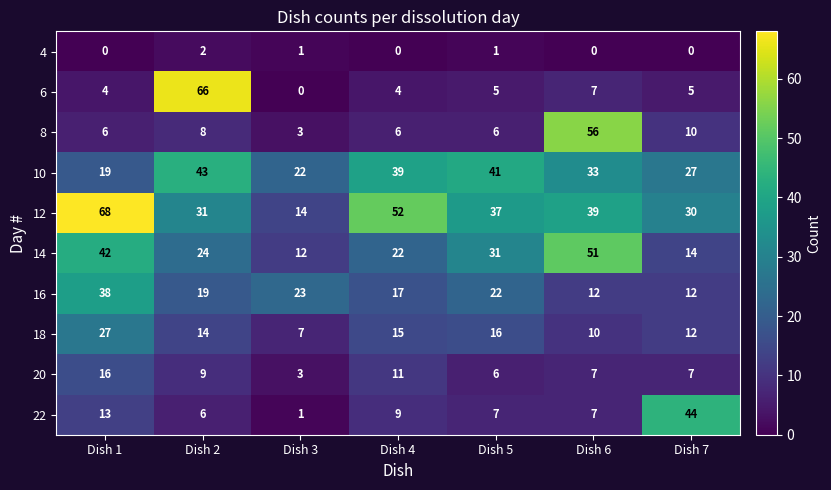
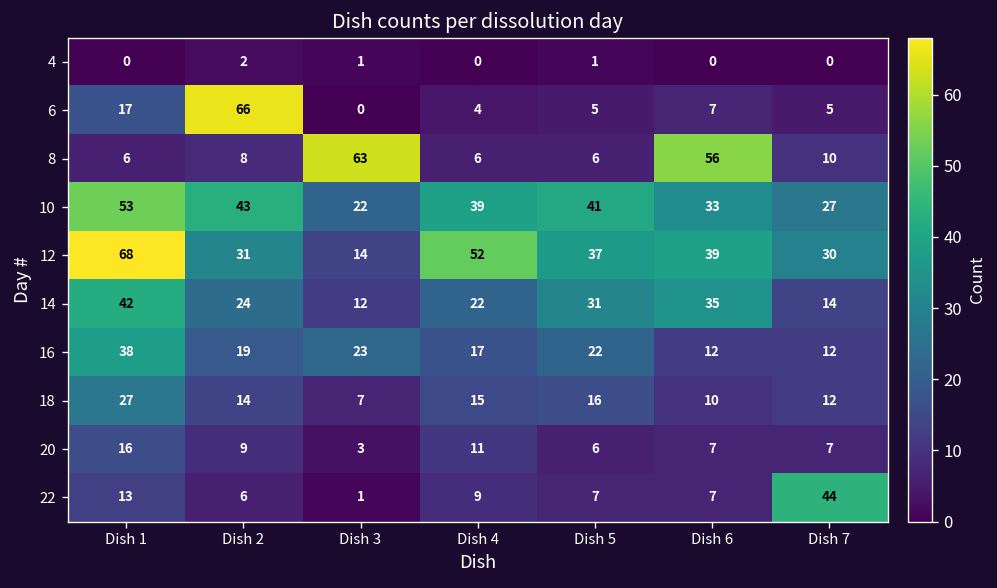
  {
    "4": {
      "Dish 1": 0,
      "Dish 2": 2,
      "Dish 3": 1,
      "Dish 4": 0,
      "Dish 5": 1,
      "Dish 6": 0,
      "Dish 7": 0
    },
    "6": {
-     "Dish 1": 4,
+     "Dish 1": 17,
      "Dish 2": 66,
      "Dish 3": 0,
      "Dish 4": 4,
      "Dish 5": 5,
      "Dish 6": 7,
      "Dish 7": 5
    },
    "8": {
      "Dish 1": 6,
      "Dish 2": 8,
-     "Dish 3": 3,
+     "Dish 3": 63,
      "Dish 4": 6,
      "Dish 5": 6,
      "Dish 6": 56,
      "Dish 7": 10
    },
    "10": {
-     "Dish 1": 19,
+     "Dish 1": 53,
      "Dish 2": 43,
      "Dish 3": 22,
      "Dish 4": 39,
      "Dish 5": 41,
      "Dish 6": 33,
      "Dish 7": 27
    },
    "12": {
      "Dish 1": 68,
      "Dish 2": 31,
      "Dish 3": 14,
      "Dish 4": 52,
      "Dish 5": 37,
      "Dish 6": 39,
      "Dish 7": 30
    },
    "14": {
      "Dish 1": 42,
      "Dish 2": 24,
      "Dish 3": 12,
      "Dish 4": 22,
      "Dish 5": 31,
-     "Dish 6": 51,
+     "Dish 6": 35,
      "Dish 7": 14
    },
    "16": {
      "Dish 1": 38,
      "Dish 2": 19,
      "Dish 3": 23,
      "Dish 4": 17,
      "Dish 5": 22,
      "Dish 6": 12,
      "Dish 7": 12
    },
    "18": {
      "Dish 1": 27,
      "Dish 2": 14,
      "Dish 3": 7,
      "Dish 4": 15,
      "Dish 5": 16,
      "Dish 6": 10,
      "Dish 7": 12
    },
    "20": {
      "Dish 1": 16,
      "Dish 2": 9,
      "Dish 3": 3,
      "Dish 4": 11,
      "Dish 5": 6,
      "Dish 6": 7,
      "Dish 7": 7
    },
    "22": {
      "Dish 1": 13,
      "Dish 2": 6,
      "Dish 3": 1,
      "Dish 4": 9,
      "Dish 5": 7,
      "Dish 6": 7,
      "Dish 7": 44
    }
  }
